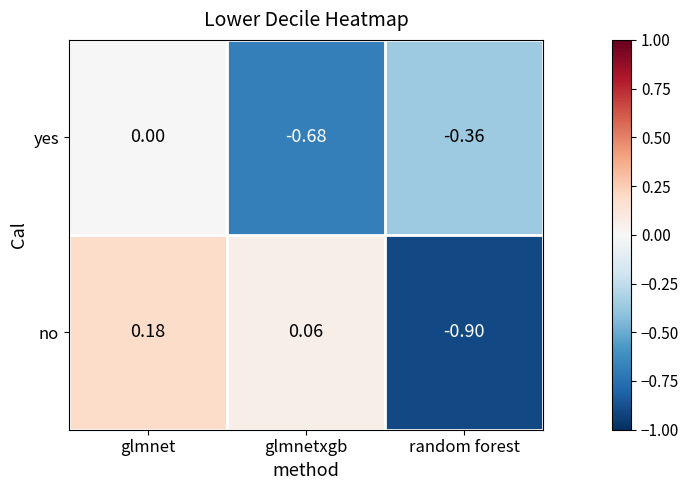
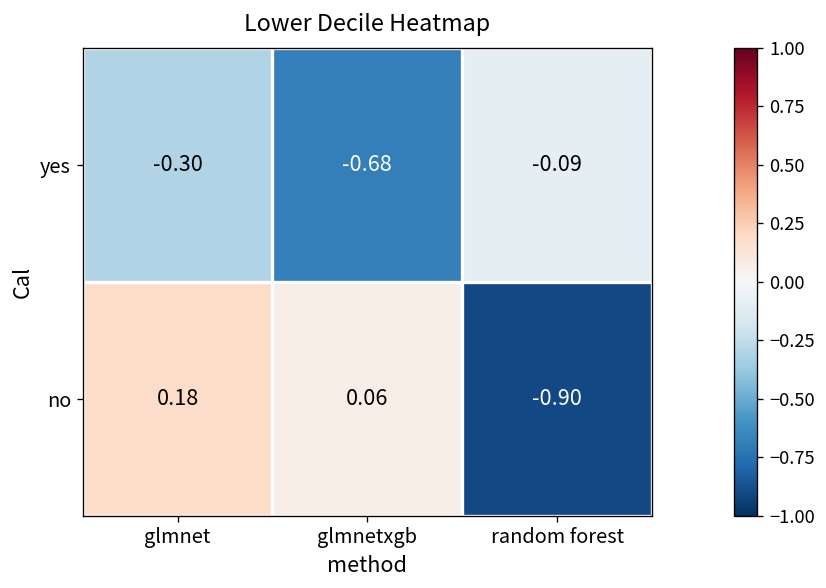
  {
    "yes": {
-     "glmnet": 0.00,
+     "glmnet": -0.30,
      "glmnetxgb": -0.68,
-     "random forest": -0.36
+     "random forest": -0.09
    },
    "no": {
      "glmnet": 0.18,
      "glmnetxgb": 0.06,
      "random forest": -0.90
    }
  }
